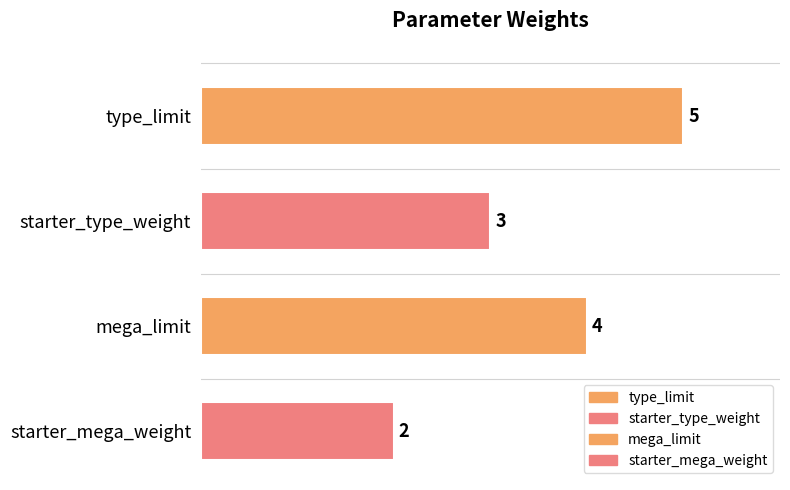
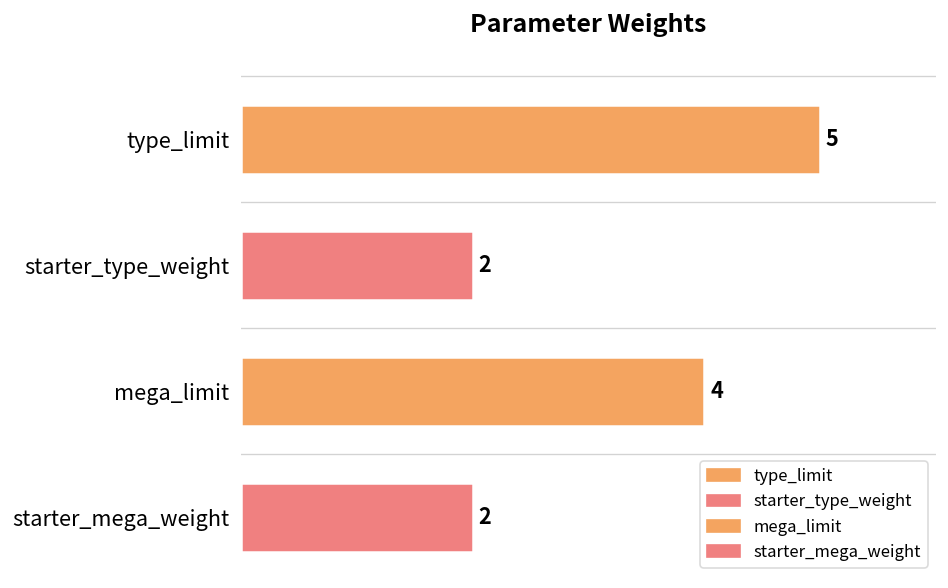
  {
    "type_limit": 5,
-   "starter_type_weight": 3,
+   "starter_type_weight": 2,
    "mega_limit": 4,
    "starter_mega_weight": 2
  }
